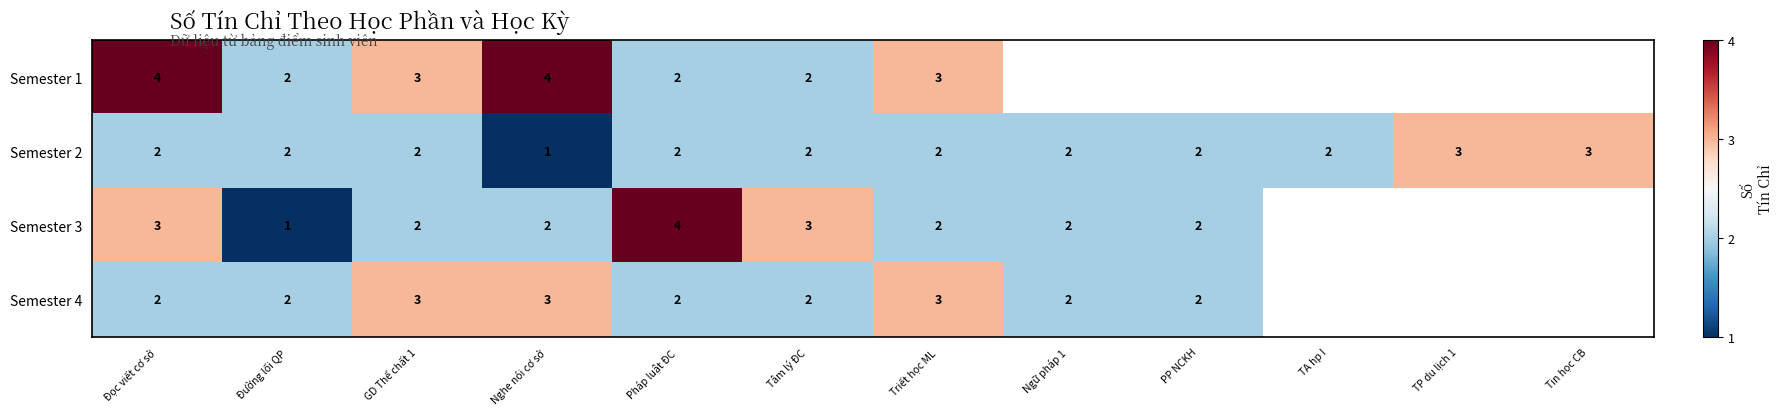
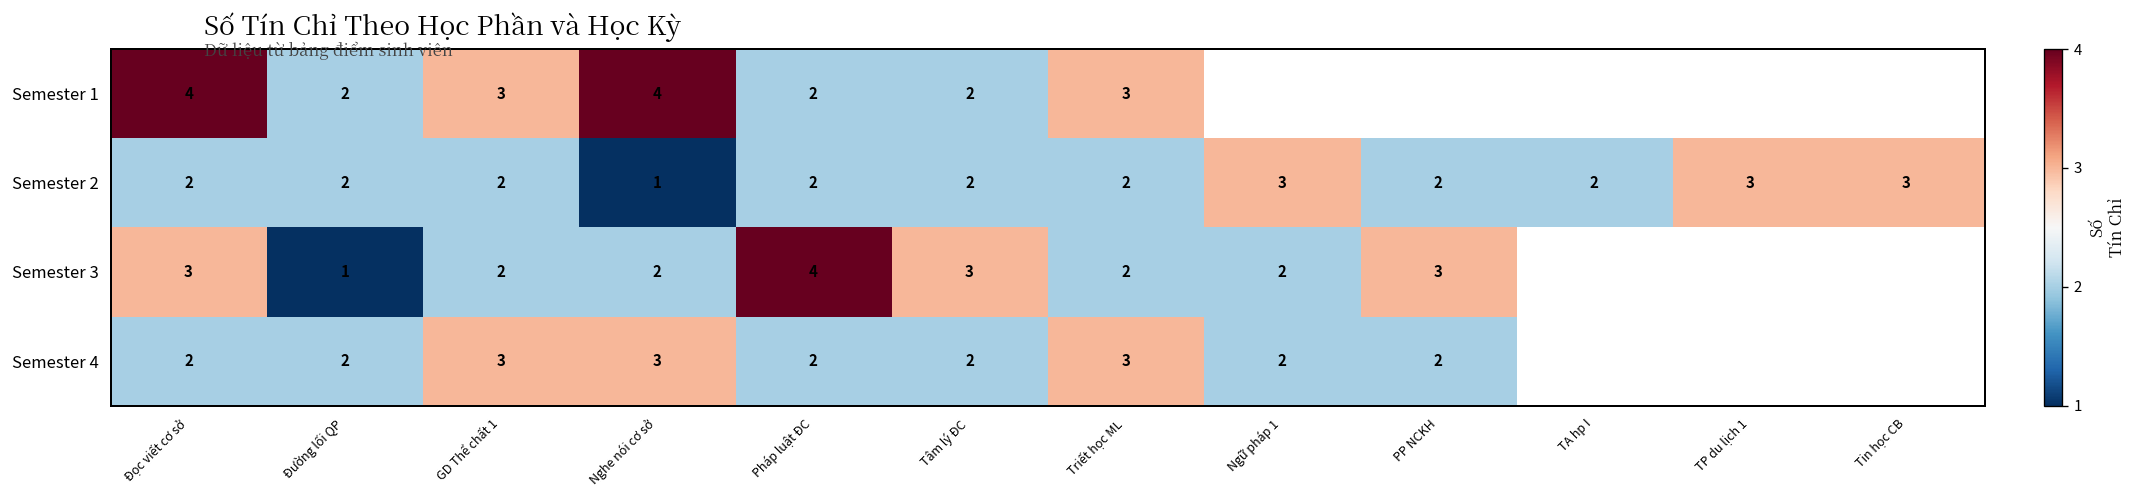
  {
    "Semester 1": {
      "Đọc viết cơ sở": 4,
      "Đường lối QP": 2,
      "GD Thể chất 1": 3,
      "Nghe nói cơ sở": 4,
      "Pháp luật ĐC": 2,
      "Tâm lý ĐC": 2,
      "Triết học ML": 3
    },
    "Semester 2": {
      "Đọc viết cơ sở": 2,
      "Đường lối QP": 2,
      "GD Thể chất 1": 2,
      "Nghe nói cơ sở": 1,
      "Pháp luật ĐC": 2,
      "Tâm lý ĐC": 2,
      "Triết học ML": 2,
-     "Ngữ pháp 1": 2,
+     "Ngữ pháp 1": 3,
      "PP NCKH": 2,
      "TA hp I": 2,
      "TP du lịch 1": 3,
      "Tin học CB": 3
    },
    "Semester 3": {
      "Đọc viết cơ sở": 3,
      "Đường lối QP": 1,
      "GD Thể chất 1": 2,
      "Nghe nói cơ sở": 2,
      "Pháp luật ĐC": 4,
      "Tâm lý ĐC": 3,
      "Triết học ML": 2,
      "Ngữ pháp 1": 2,
-     "PP NCKH": 2
+     "PP NCKH": 3
    },
    "Semester 4": {
      "Đọc viết cơ sở": 2,
      "Đường lối QP": 2,
      "GD Thể chất 1": 3,
      "Nghe nói cơ sở": 3,
      "Pháp luật ĐC": 2,
      "Tâm lý ĐC": 2,
      "Triết học ML": 3,
      "Ngữ pháp 1": 2,
      "PP NCKH": 2
    }
  }
